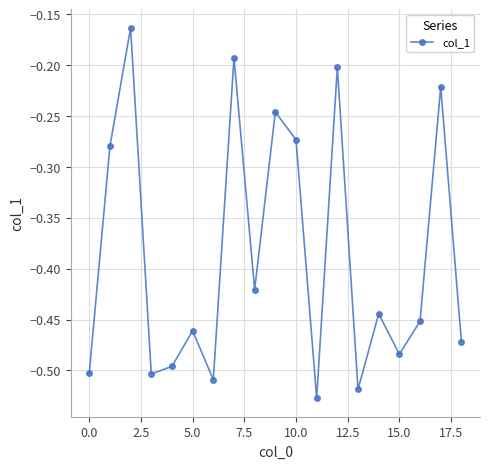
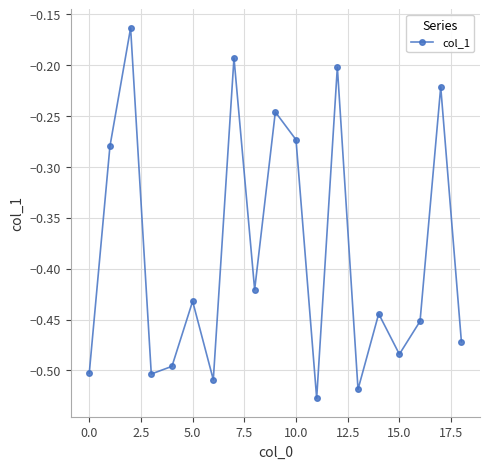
  {
    "0.0": -0.503,
-   "5.0": -0.461,
+   "5.0": -0.432,
    "10.0": -0.273,
    "15.0": -0.484
  }
